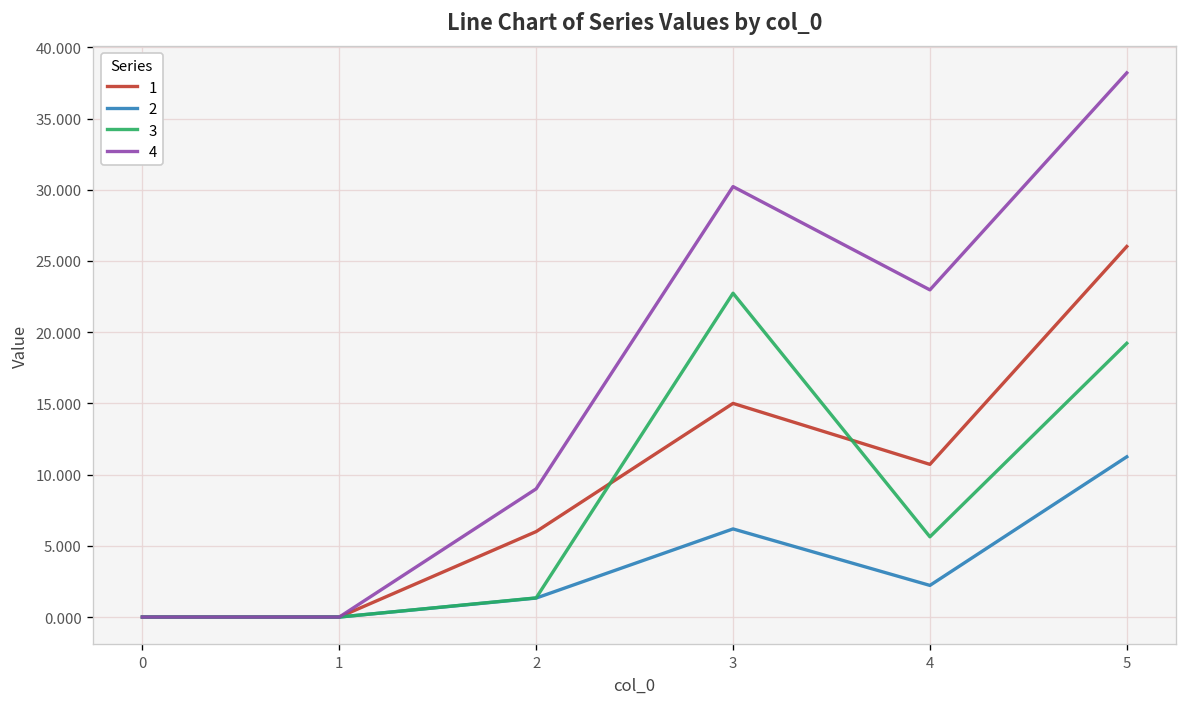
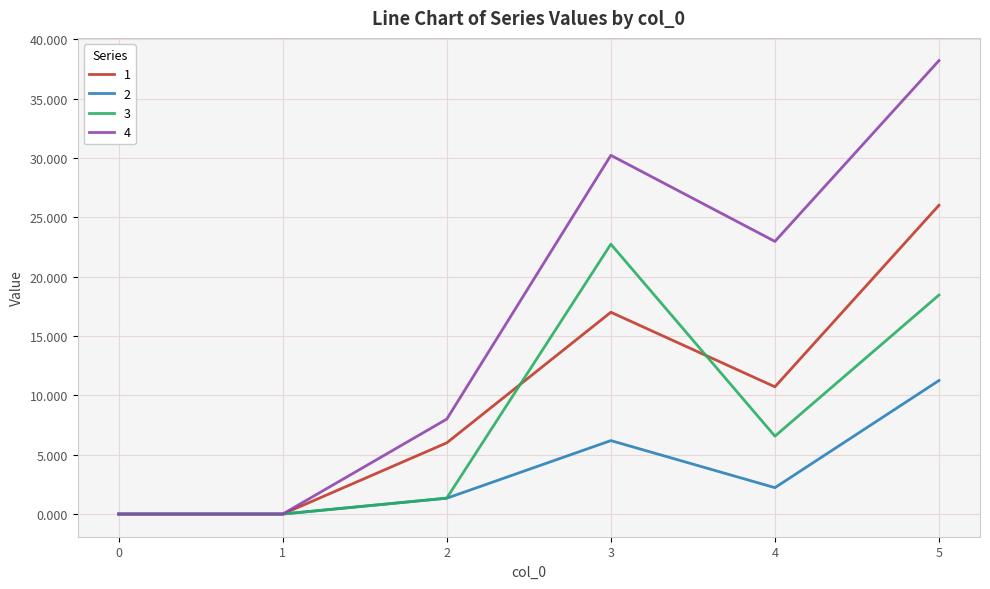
  {
    "1": {
      "2": 6,
-     "3": 15,
+     "3": 17,
      "4": 10.7,
      "5": 26
    },
    "2": {
      "3": 6.2,
      "4": 2.2,
      "5": 11.3
    },
    "3": {
      "3": 22.7,
-     "4": 5.6,
-     "5": 19.2
+     "4": 6.6,
+     "5": 18.5
    },
    "4": {
-     "2": 9,
+     "2": 8,
      "3": 30.2,
      "4": 23,
      "5": 38
    }
  }
